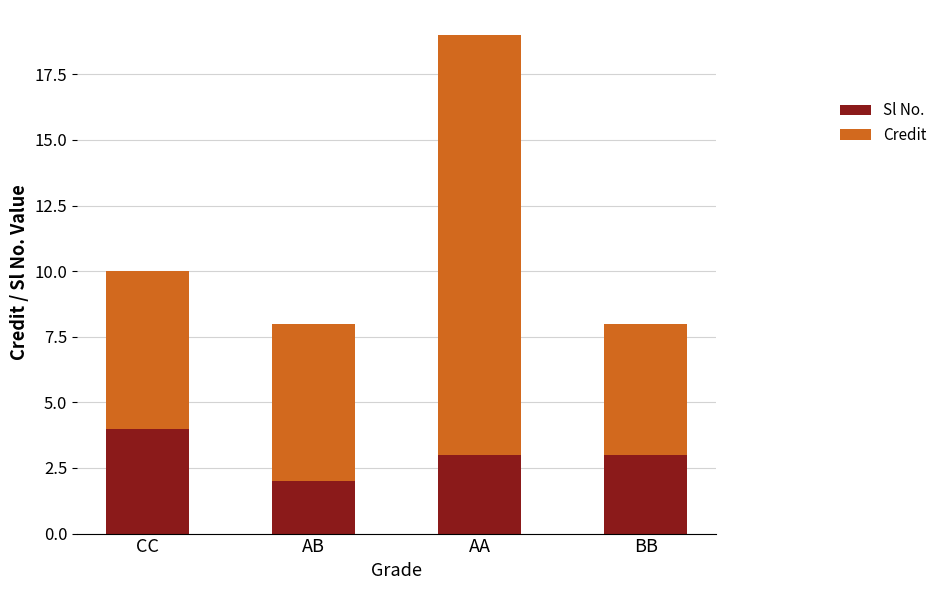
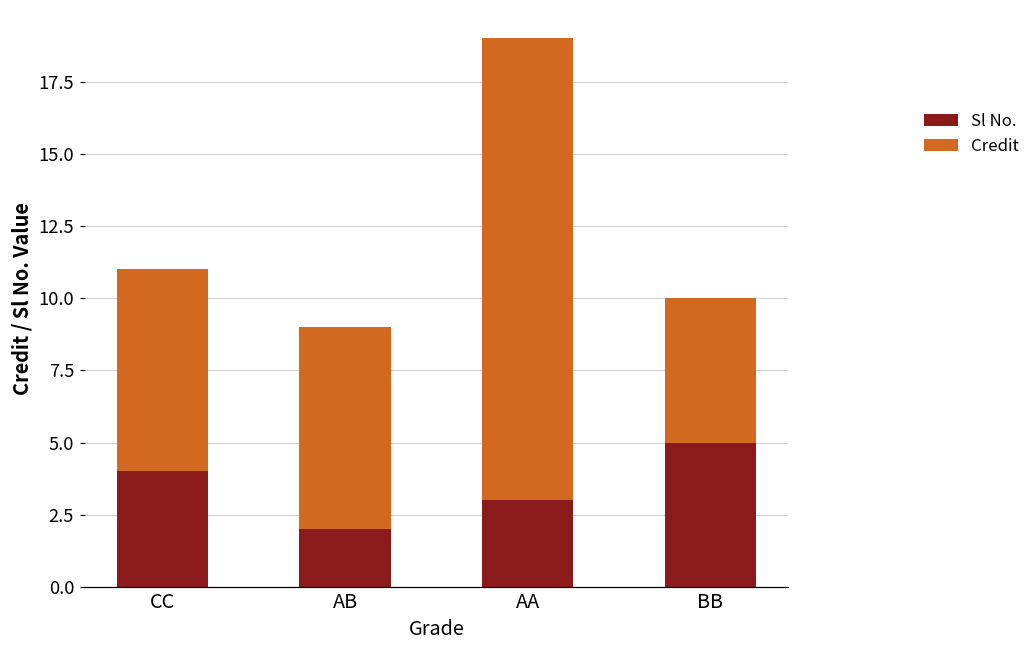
  {
    "Sl No.": {
      "CC": 4,
      "AB": 2,
      "AA": 3,
-     "BB": 3
+     "BB": 5
    },
    "Credit": {
-     "CC": 6,
-     "AB": 6,
+     "CC": 7,
+     "AB": 7,
      "AA": 16,
      "BB": 5
    }
  }
